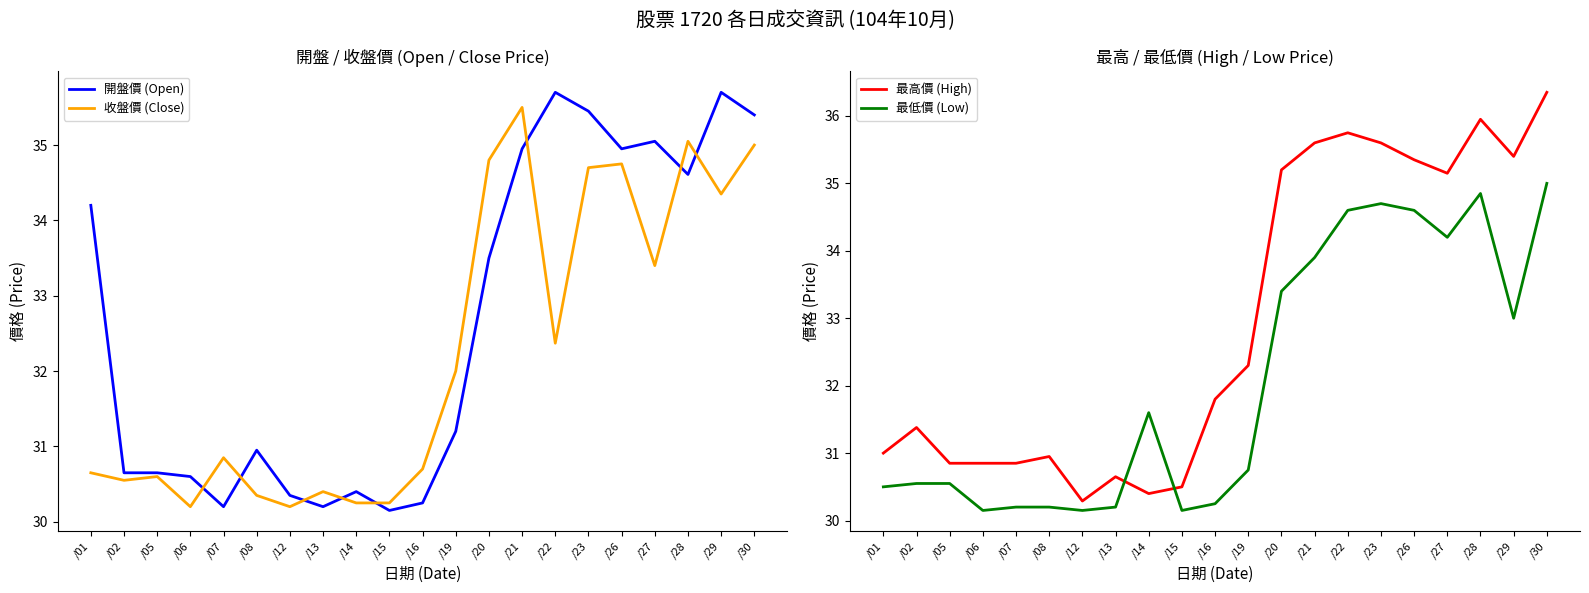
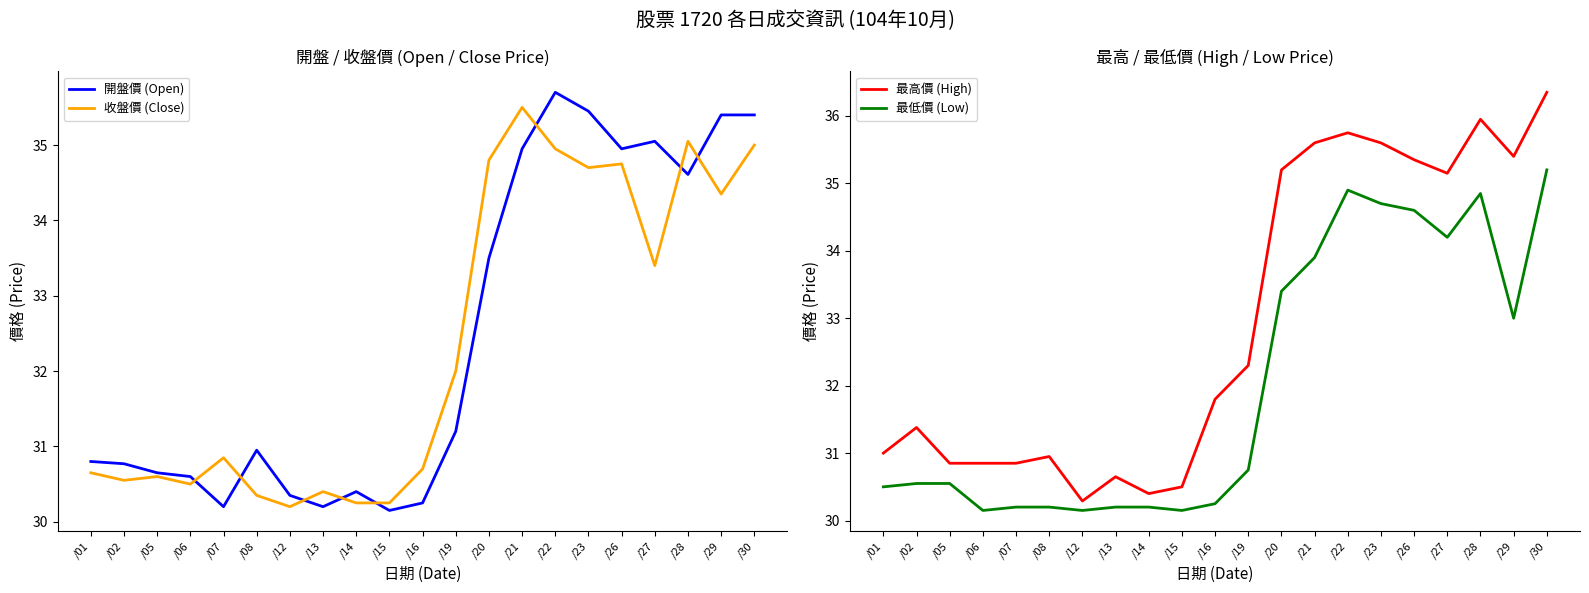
  {
    "開盤 / 收盤價 (Open / Close Price)": {
      "開盤價 (Open)": {
-       "/01": 34.2,
-       "/02": 30.7,
+       "/01": 30.8,
+       "/02": 30.8,
        "/05": 30.7,
        "/06": 30.6,
        "/07": 30.2,
        "/08": 31.0,
        "/12": 30.4,
        "/13": 30.2,
        "/14": 30.4,
        "/15": 30.2,
        "/16": 30.3,
        "/19": 31.2,
        "/20": 33.5,
        "/21": 35.0,
        "/22": 35.7,
        "/23": 35.5,
        "/26": 35.0,
        "/27": 35.1,
        "/28": 34.6,
-       "/29": 35.7,
+       "/29": 35.4,
        "/30": 35.4
      },
      "收盤價 (Close)": {
        "/01": 30.7,
        "/02": 30.6,
        "/05": 30.6,
-       "/06": 30.2,
+       "/06": 30.5,
        "/07": 30.9,
        "/08": 30.4,
        "/12": 30.2,
        "/13": 30.4,
        "/14": 30.3,
        "/15": 30.3,
        "/16": 30.7,
        "/19": 32.0,
        "/20": 34.8,
        "/21": 35.5,
-       "/22": 32.4,
+       "/22": 35.0,
        "/23": 34.7,
        "/26": 34.8,
        "/27": 33.4,
        "/28": 35.1,
        "/29": 34.4,
        "/30": 35.0
      }
    },
    "最高 / 最低價 (High / Low Price)": {
      "最高價 (High)": {
        "/01": 31.0,
        "/02": 31.4,
        "/05": 30.9,
        "/06": 30.9,
        "/07": 30.9,
        "/08": 31.0,
        "/12": 30.3,
        "/13": 30.7,
        "/14": 30.4,
        "/15": 30.5,
        "/16": 31.8,
        "/19": 32.3,
        "/20": 35.2,
        "/21": 35.6,
        "/22": 35.8,
        "/23": 35.6,
        "/26": 35.4,
        "/27": 35.2,
        "/28": 36.0,
        "/29": 35.4,
        "/30": 36.4
      },
      "最低價 (Low)": {
        "/01": 30.5,
        "/02": 30.6,
        "/05": 30.6,
        "/06": 30.2,
        "/07": 30.2,
        "/08": 30.2,
        "/12": 30.2,
        "/13": 30.2,
-       "/14": 31.6,
+       "/14": 30.2,
        "/15": 30.2,
        "/16": 30.3,
        "/19": 30.8,
        "/20": 33.4,
        "/21": 33.9,
-       "/22": 34.6,
+       "/22": 34.9,
        "/23": 34.7,
        "/26": 34.6,
        "/27": 34.2,
        "/28": 34.9,
        "/29": 33.0,
-       "/30": 35.0
+       "/30": 35.2
      }
    }
  }
